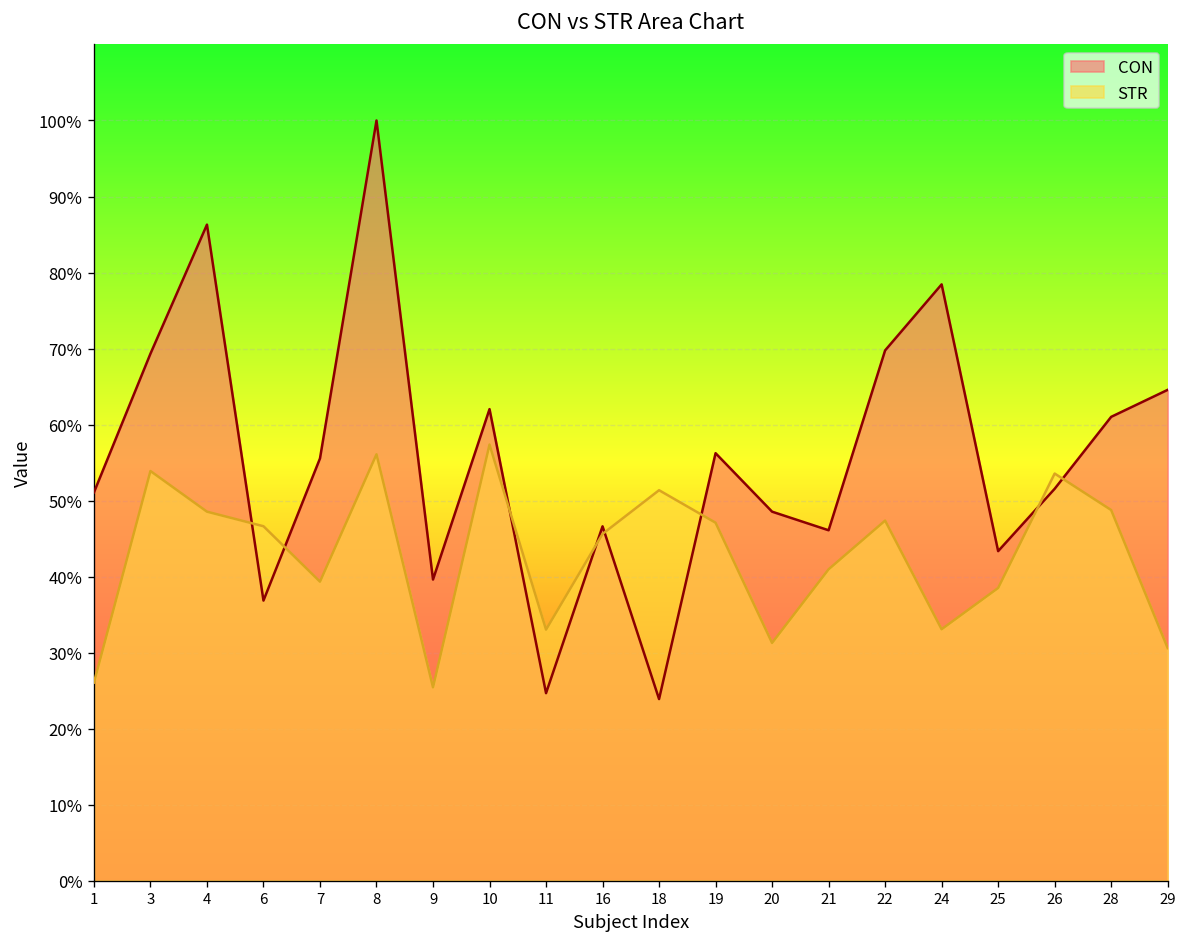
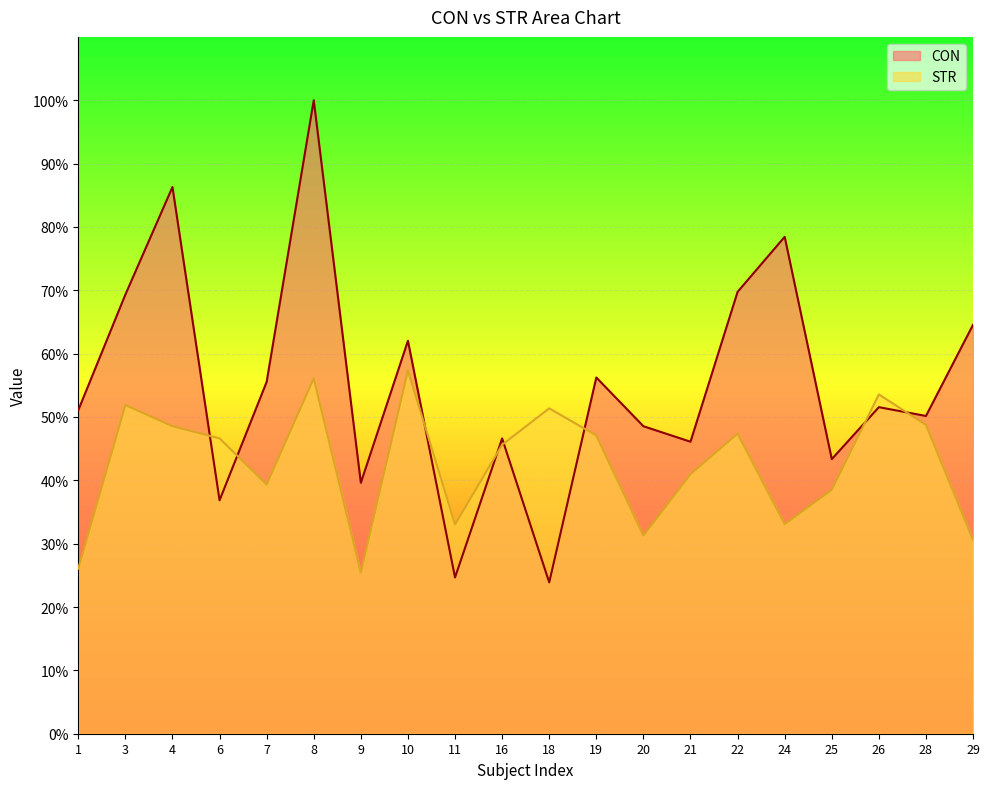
  {
    "CON": {
      "1": "51%",
      "3": "69%",
      "4": "86%",
      "6": "37%",
      "7": "56%",
      "8": "100%",
      "9": "40%",
      "10": "62%",
      "11": "25%",
      "16": "47%",
      "18": "24%",
      "19": "56%",
      "20": "49%",
      "21": "46%",
      "22": "70%",
      "24": "78%",
      "25": "43%",
      "26": "52%",
-     "28": "61%",
+     "28": "50%",
      "29": "65%"
    },
    "STR": {
      "1": "26%",
-     "3": "54%",
+     "3": "52%",
      "4": "49%",
      "6": "47%",
      "7": "39%",
      "8": "56%",
      "9": "25%",
      "10": "57%",
      "11": "33%",
      "16": "46%",
      "18": "51%",
      "19": "47%",
      "20": "31%",
      "21": "41%",
      "22": "47%",
      "24": "33%",
      "25": "39%",
      "26": "54%",
      "28": "49%",
      "29": "31%"
    }
  }
